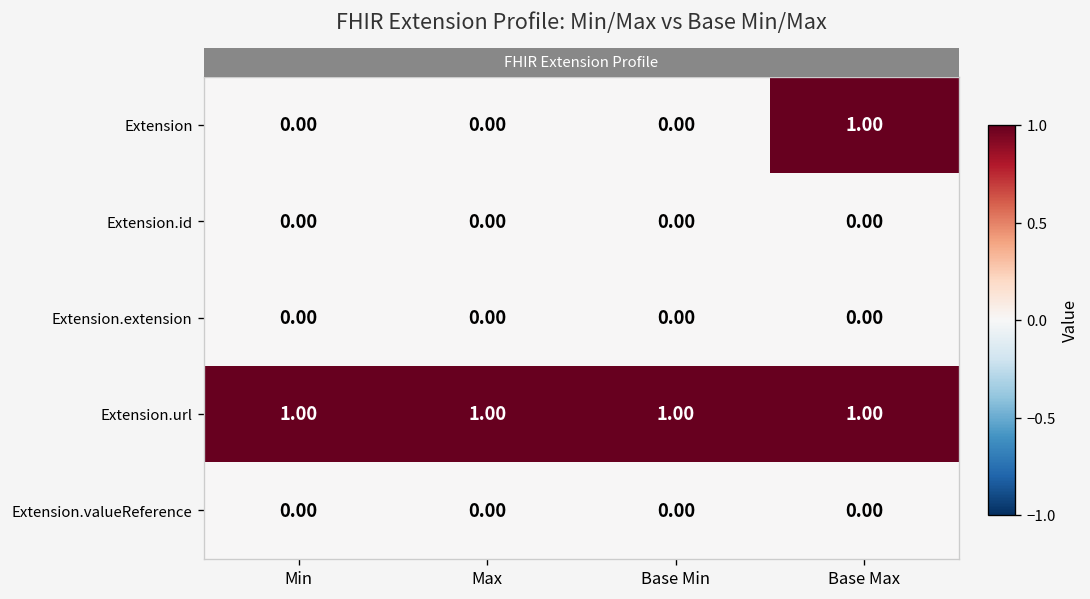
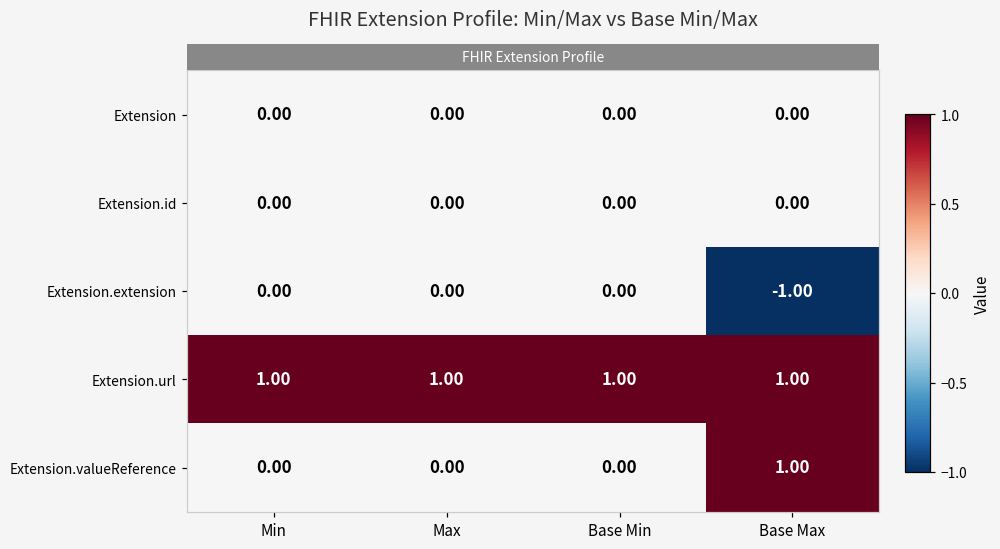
  {
    "Extension": {
      "Min": 0.00,
      "Max": 0.00,
      "Base Min": 0.00,
-     "Base Max": 1.00
+     "Base Max": 0.00
    },
    "Extension.id": {
      "Min": 0.00,
      "Max": 0.00,
      "Base Min": 0.00,
      "Base Max": 0.00
    },
    "Extension.extension": {
      "Min": 0.00,
      "Max": 0.00,
      "Base Min": 0.00,
-     "Base Max": 0.00
+     "Base Max": -1.00
    },
    "Extension.url": {
      "Min": 1.00,
      "Max": 1.00,
      "Base Min": 1.00,
      "Base Max": 1.00
    },
    "Extension.valueReference": {
      "Min": 0.00,
      "Max": 0.00,
      "Base Min": 0.00,
-     "Base Max": 0.00
+     "Base Max": 1.00
    }
  }
